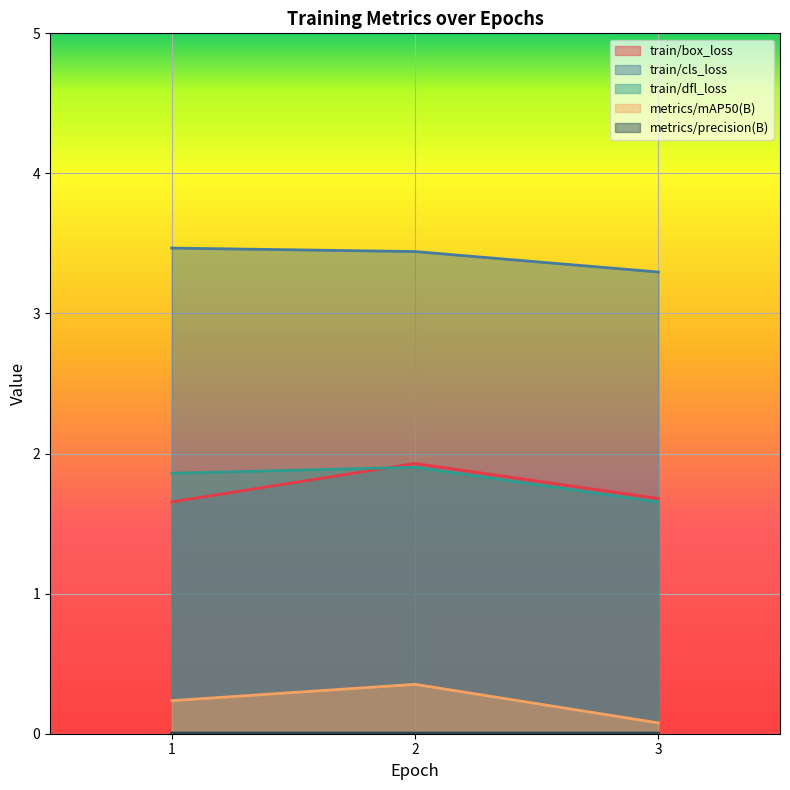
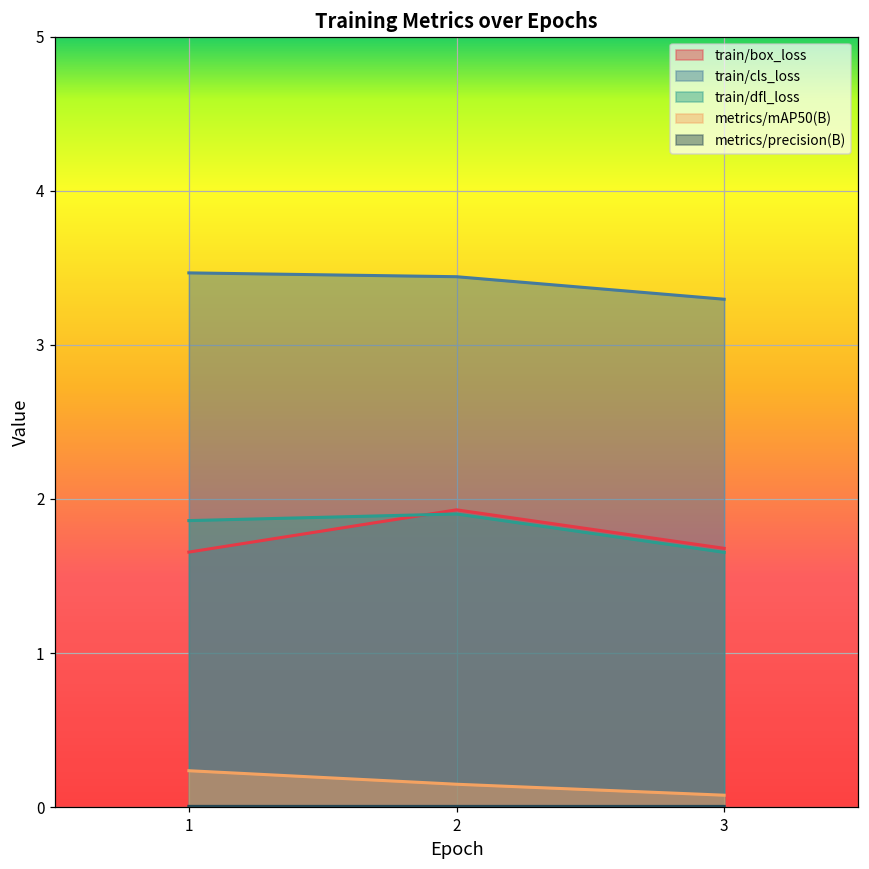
  {
    "train/box_loss": {
      "1": 1.65,
      "2": 1.93,
      "3": 1.68
    },
    "metrics/mAP50(B)": {
      "1": 0.24,
-     "2": 0.35,
+     "2": 0.15,
      "3": 0.08
    },
    "metrics/precision(B)": {
      "1": 0.00,
      "2": 0.00,
      "3": 0.00
    }
  }
